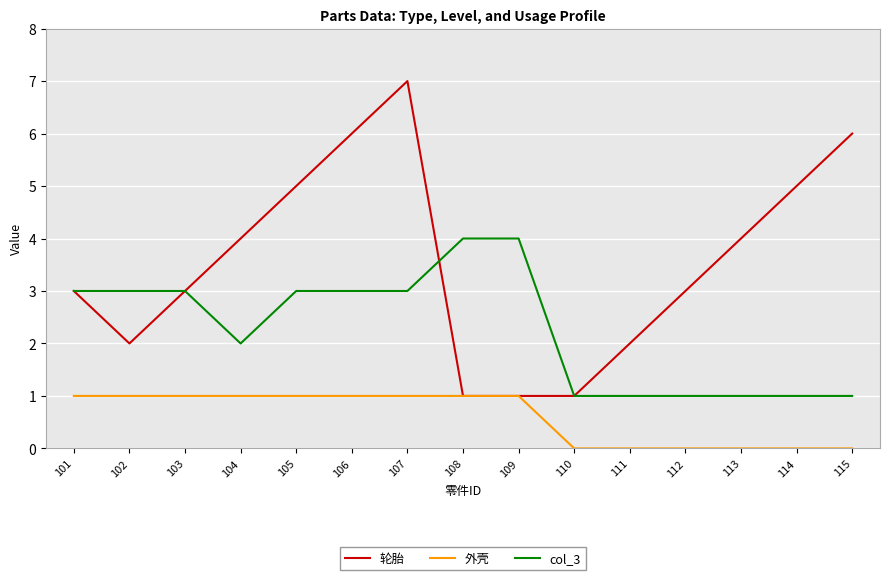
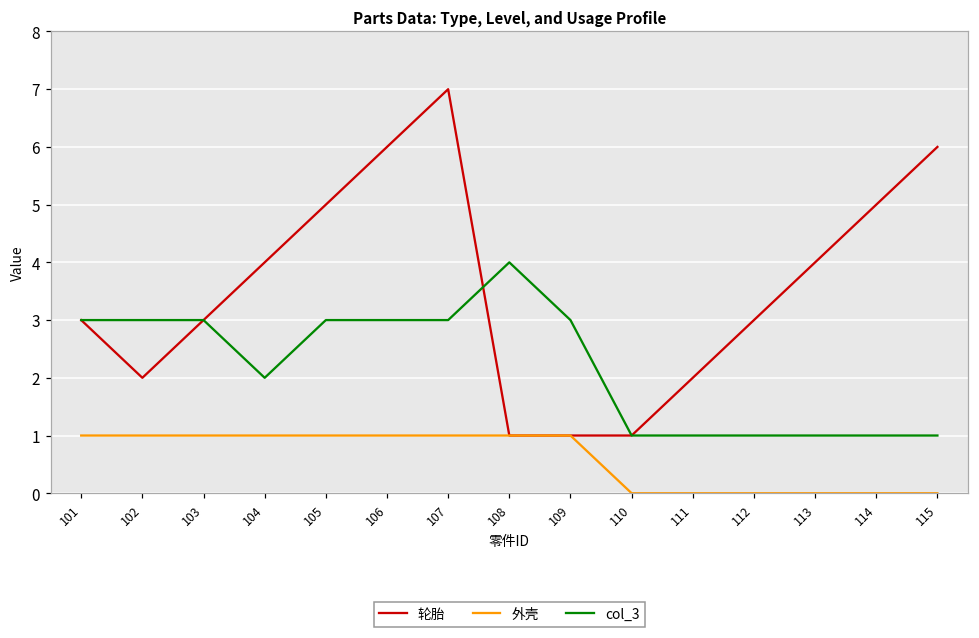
  {
    "轮胎": {
      "102": 2,
      "104": 4,
      "105": 5,
      "106": 6,
      "107": 7,
      "111": 2,
      "112": 3,
      "113": 4,
      "114": 5,
      "115": 6
    },
    "外壳": {
      "101": 1,
      "102": 1,
      "103": 1,
      "104": 1,
      "105": 1,
      "106": 1,
      "107": 1,
      "110": 0,
      "111": 0,
      "112": 0,
      "113": 0,
      "114": 0,
      "115": 0
    },
    "col_3": {
      "102": 3,
      "104": 2,
      "105": 3,
      "106": 3,
      "107": 3,
      "108": 4,
-     "109": 4,
+     "109": 3,
      "111": 1,
      "112": 1,
      "113": 1,
      "114": 1,
      "115": 1
    }
  }
